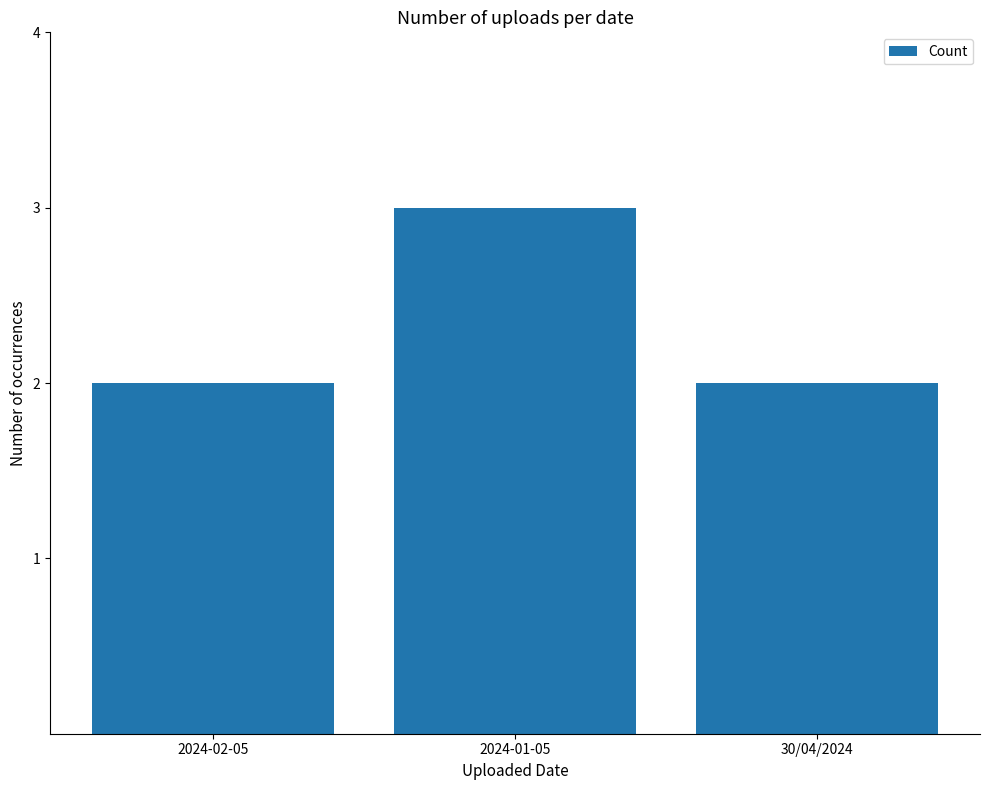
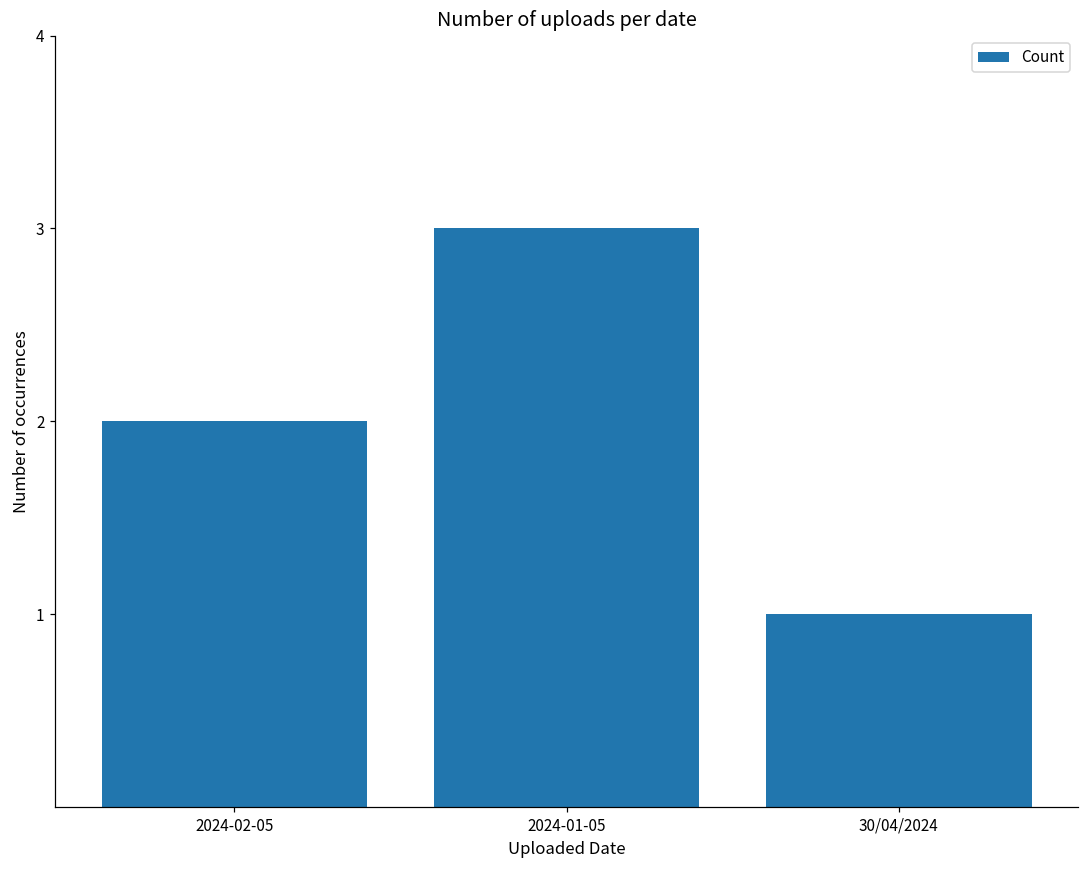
  {
    "2024-02-05": 2,
    "2024-01-05": 3,
-   "30/04/2024": 2
+   "30/04/2024": 1
  }
